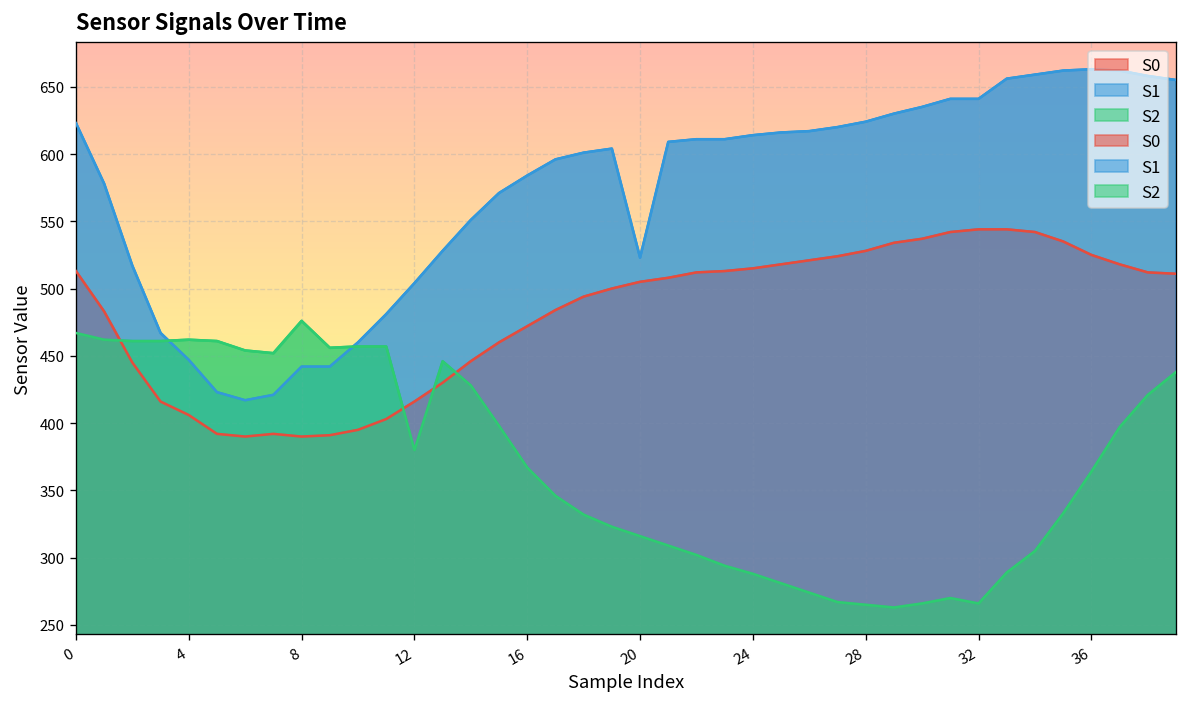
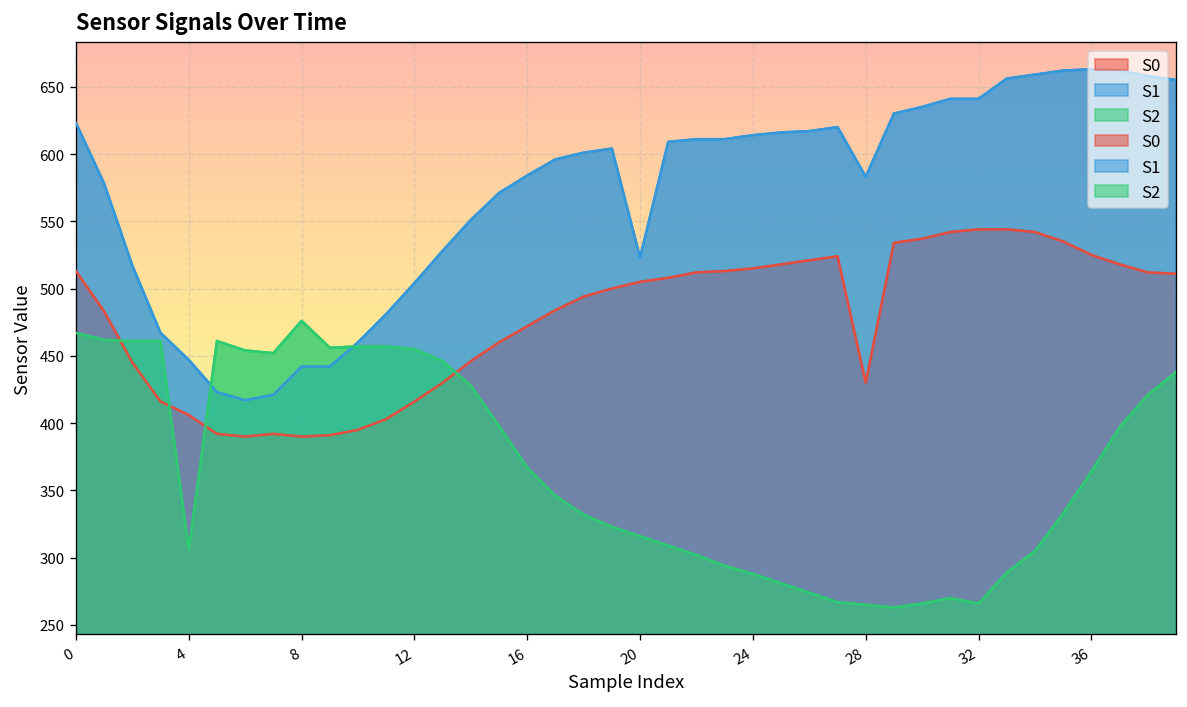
  {
    "S0": {
      "0": 513,
      "4": 406,
      "8": 390,
      "12": 416,
      "16": 472,
      "20": 505,
      "24": 515,
-     "28": 528,
+     "28": 430,
      "32": 544,
      "36": 525
    },
    "S1": {
      "0": 623,
      "4": 447,
      "8": 442,
      "12": 504,
      "16": 584,
      "20": 523,
      "24": 614,
-     "28": 624,
+     "28": 583,
      "32": 641
    },
    "S2": {
      "0": 467,
-     "4": 462,
+     "4": 306,
      "8": 476,
-     "12": 380,
+     "12": 455,
      "16": 367,
      "20": 316,
      "24": 288,
      "28": 265,
      "32": 266,
      "36": 364
    }
  }
